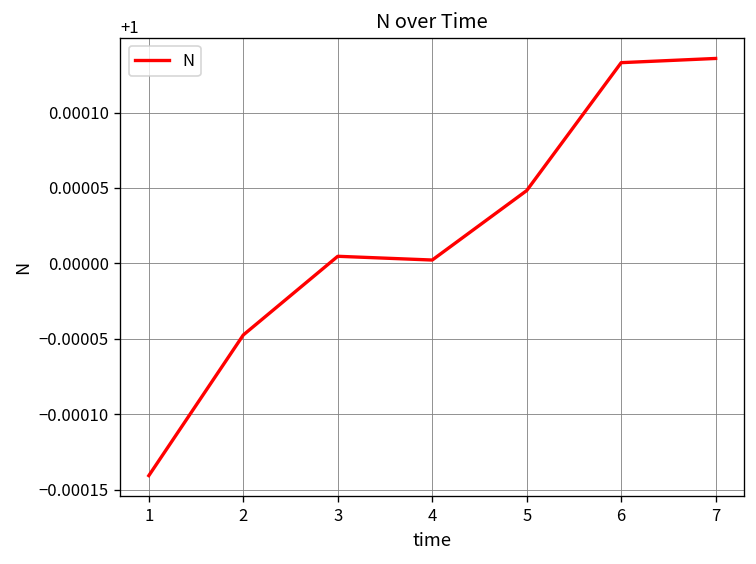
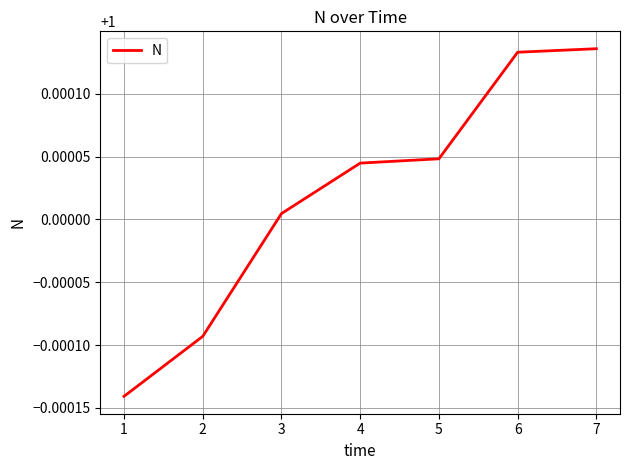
  {
    "1": 0.999859,
-   "2": 0.999953,
+   "2": 0.999907,
    "3": 1.000005,
-   "4": 1.000002,
+   "4": 1.000045,
    "5": 1.000048,
    "6": 1.000133,
    "7": 1.000136
  }
